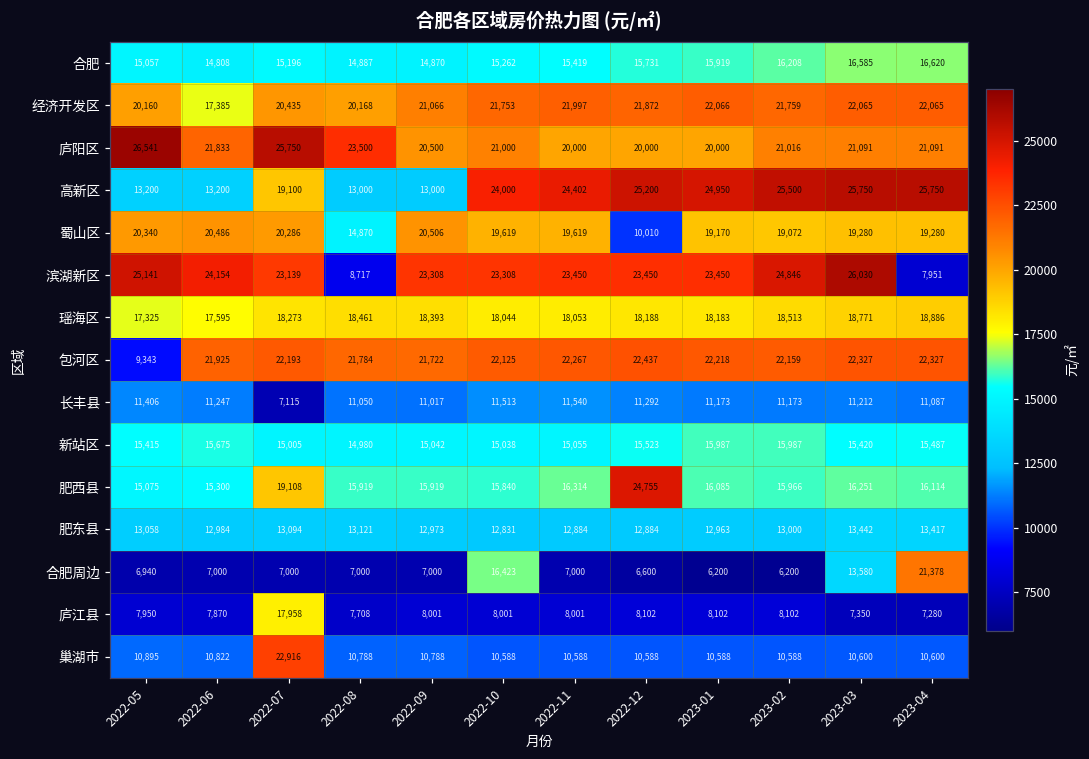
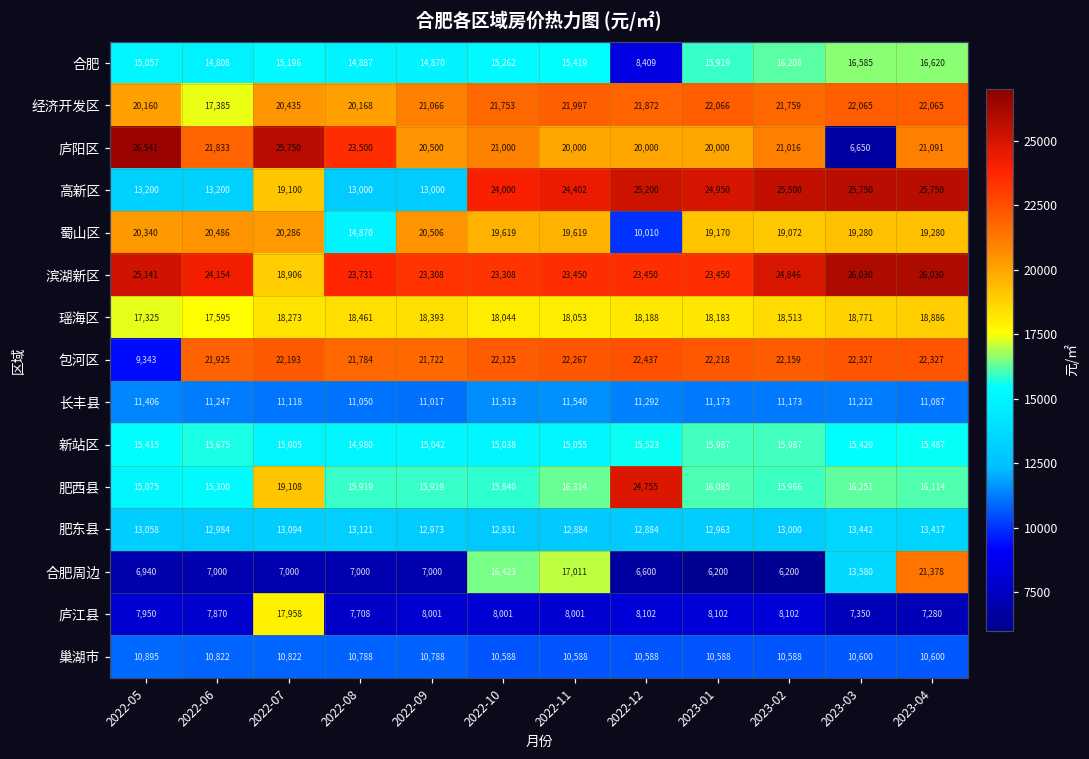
  {
    "合肥": {
      "2022-05": "15,057",
      "2022-06": "14,808",
      "2022-07": "15,196",
      "2022-08": "14,887",
      "2022-09": "14,870",
      "2022-10": "15,262",
      "2022-11": "15,419",
-     "2022-12": "15,731",
+     "2022-12": "8,409",
      "2023-01": "15,919",
      "2023-02": "16,208",
      "2023-03": "16,585",
      "2023-04": "16,620"
    },
    "经济开发区": {
      "2022-05": "20,160",
      "2022-06": "17,385",
      "2022-07": "20,435",
      "2022-08": "20,168",
      "2022-09": "21,066",
      "2022-10": "21,753",
      "2022-11": "21,997",
      "2022-12": "21,872",
      "2023-01": "22,066",
      "2023-02": "21,759",
      "2023-03": "22,065",
      "2023-04": "22,065"
    },
    "庐阳区": {
      "2022-05": "26,541",
      "2022-06": "21,833",
      "2022-07": "25,750",
      "2022-08": "23,500",
      "2022-09": "20,500",
      "2022-10": "21,000",
      "2022-11": "20,000",
      "2022-12": "20,000",
      "2023-01": "20,000",
      "2023-02": "21,016",
-     "2023-03": "21,091",
+     "2023-03": "6,650",
      "2023-04": "21,091"
    },
    "高新区": {
      "2022-05": "13,200",
      "2022-06": "13,200",
      "2022-07": "19,100",
      "2022-08": "13,000",
      "2022-09": "13,000",
      "2022-10": "24,000",
      "2022-11": "24,402",
      "2022-12": "25,200",
      "2023-01": "24,950",
      "2023-02": "25,500",
      "2023-03": "25,750",
      "2023-04": "25,750"
    },
    "蜀山区": {
      "2022-05": "20,340",
      "2022-06": "20,486",
      "2022-07": "20,286",
      "2022-08": "14,870",
      "2022-09": "20,506",
      "2022-10": "19,619",
      "2022-11": "19,619",
      "2022-12": "10,010",
      "2023-01": "19,170",
      "2023-02": "19,072",
      "2023-03": "19,280",
      "2023-04": "19,280"
    },
    "滨湖新区": {
      "2022-05": "25,141",
      "2022-06": "24,154",
-     "2022-07": "23,139",
-     "2022-08": "8,717",
+     "2022-07": "18,906",
+     "2022-08": "23,731",
      "2022-09": "23,308",
      "2022-10": "23,308",
      "2022-11": "23,450",
      "2022-12": "23,450",
      "2023-01": "23,450",
      "2023-02": "24,846",
      "2023-03": "26,030",
-     "2023-04": "7,951"
+     "2023-04": "26,030"
    },
    "瑶海区": {
      "2022-05": "17,325",
      "2022-06": "17,595",
      "2022-07": "18,273",
      "2022-08": "18,461",
      "2022-09": "18,393",
      "2022-10": "18,044",
      "2022-11": "18,053",
      "2022-12": "18,188",
      "2023-01": "18,183",
      "2023-02": "18,513",
      "2023-03": "18,771",
      "2023-04": "18,886"
    },
    "包河区": {
      "2022-05": "9,343",
      "2022-06": "21,925",
      "2022-07": "22,193",
      "2022-08": "21,784",
      "2022-09": "21,722",
      "2022-10": "22,125",
      "2022-11": "22,267",
      "2022-12": "22,437",
      "2023-01": "22,218",
      "2023-02": "22,159",
      "2023-03": "22,327",
      "2023-04": "22,327"
    },
    "长丰县": {
      "2022-05": "11,406",
      "2022-06": "11,247",
-     "2022-07": "7,115",
+     "2022-07": "11,118",
      "2022-08": "11,050",
      "2022-09": "11,017",
      "2022-10": "11,513",
      "2022-11": "11,540",
      "2022-12": "11,292",
      "2023-01": "11,173",
      "2023-02": "11,173",
      "2023-03": "11,212",
      "2023-04": "11,087"
    },
    "新站区": {
      "2022-05": "15,415",
      "2022-06": "15,675",
      "2022-07": "15,005",
      "2022-08": "14,980",
      "2022-09": "15,042",
      "2022-10": "15,038",
      "2022-11": "15,055",
      "2022-12": "15,523",
      "2023-01": "15,987",
      "2023-02": "15,987",
      "2023-03": "15,420",
      "2023-04": "15,487"
    },
    "肥西县": {
      "2022-05": "15,075",
      "2022-06": "15,300",
      "2022-07": "19,108",
      "2022-08": "15,919",
      "2022-09": "15,919",
      "2022-10": "15,840",
      "2022-11": "16,314",
      "2022-12": "24,755",
      "2023-01": "16,085",
      "2023-02": "15,966",
      "2023-03": "16,251",
      "2023-04": "16,114"
    },
    "肥东县": {
      "2022-05": "13,058",
      "2022-06": "12,984",
      "2022-07": "13,094",
      "2022-08": "13,121",
      "2022-09": "12,973",
      "2022-10": "12,831",
      "2022-11": "12,884",
      "2022-12": "12,884",
      "2023-01": "12,963",
      "2023-02": "13,000",
      "2023-03": "13,442",
      "2023-04": "13,417"
    },
    "合肥周边": {
      "2022-05": "6,940",
      "2022-06": "7,000",
      "2022-07": "7,000",
      "2022-08": "7,000",
      "2022-09": "7,000",
      "2022-10": "16,423",
-     "2022-11": "7,000",
+     "2022-11": "17,011",
      "2022-12": "6,600",
      "2023-01": "6,200",
      "2023-02": "6,200",
      "2023-03": "13,580",
      "2023-04": "21,378"
    },
    "庐江县": {
      "2022-05": "7,950",
      "2022-06": "7,870",
      "2022-07": "17,958",
      "2022-08": "7,708",
      "2022-09": "8,001",
      "2022-10": "8,001",
      "2022-11": "8,001",
      "2022-12": "8,102",
      "2023-01": "8,102",
      "2023-02": "8,102",
      "2023-03": "7,350",
      "2023-04": "7,280"
    },
    "巢湖市": {
      "2022-05": "10,895",
      "2022-06": "10,822",
-     "2022-07": "22,916",
+     "2022-07": "10,822",
      "2022-08": "10,788",
      "2022-09": "10,788",
      "2022-10": "10,588",
      "2022-11": "10,588",
      "2022-12": "10,588",
      "2023-01": "10,588",
      "2023-02": "10,588",
      "2023-03": "10,600",
      "2023-04": "10,600"
    }
  }
